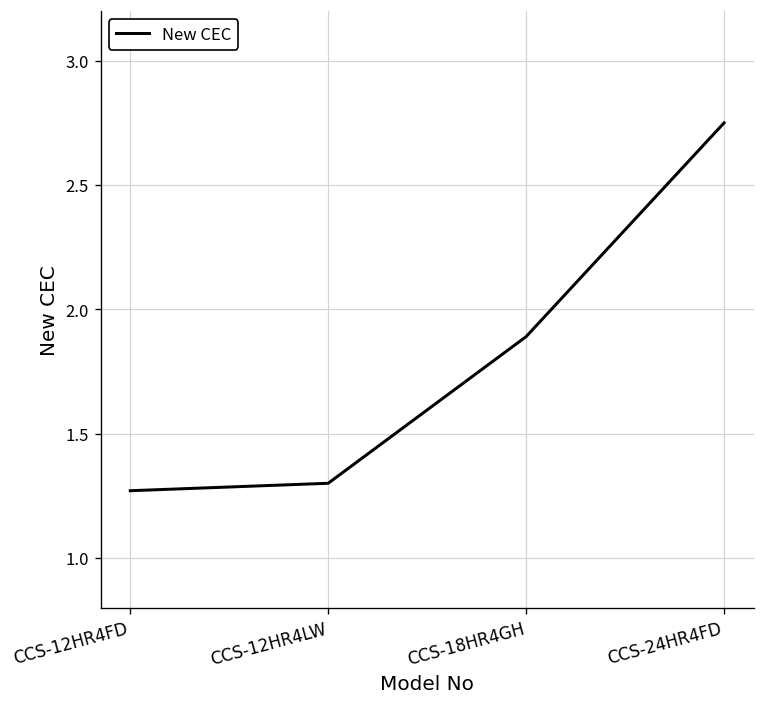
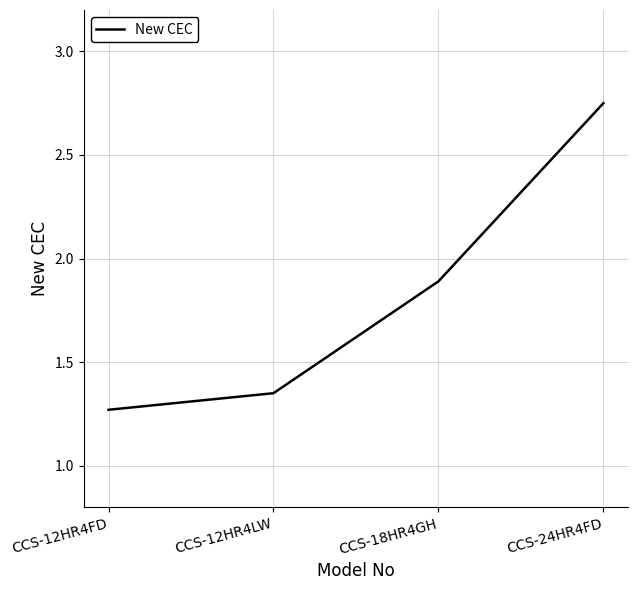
  {
    "CCS-12HR4FD": 1.27,
-   "CCS-12HR4LW": 1.30,
+   "CCS-12HR4LW": 1.35,
    "CCS-18HR4GH": 1.89,
    "CCS-24HR4FD": 2.75
  }
